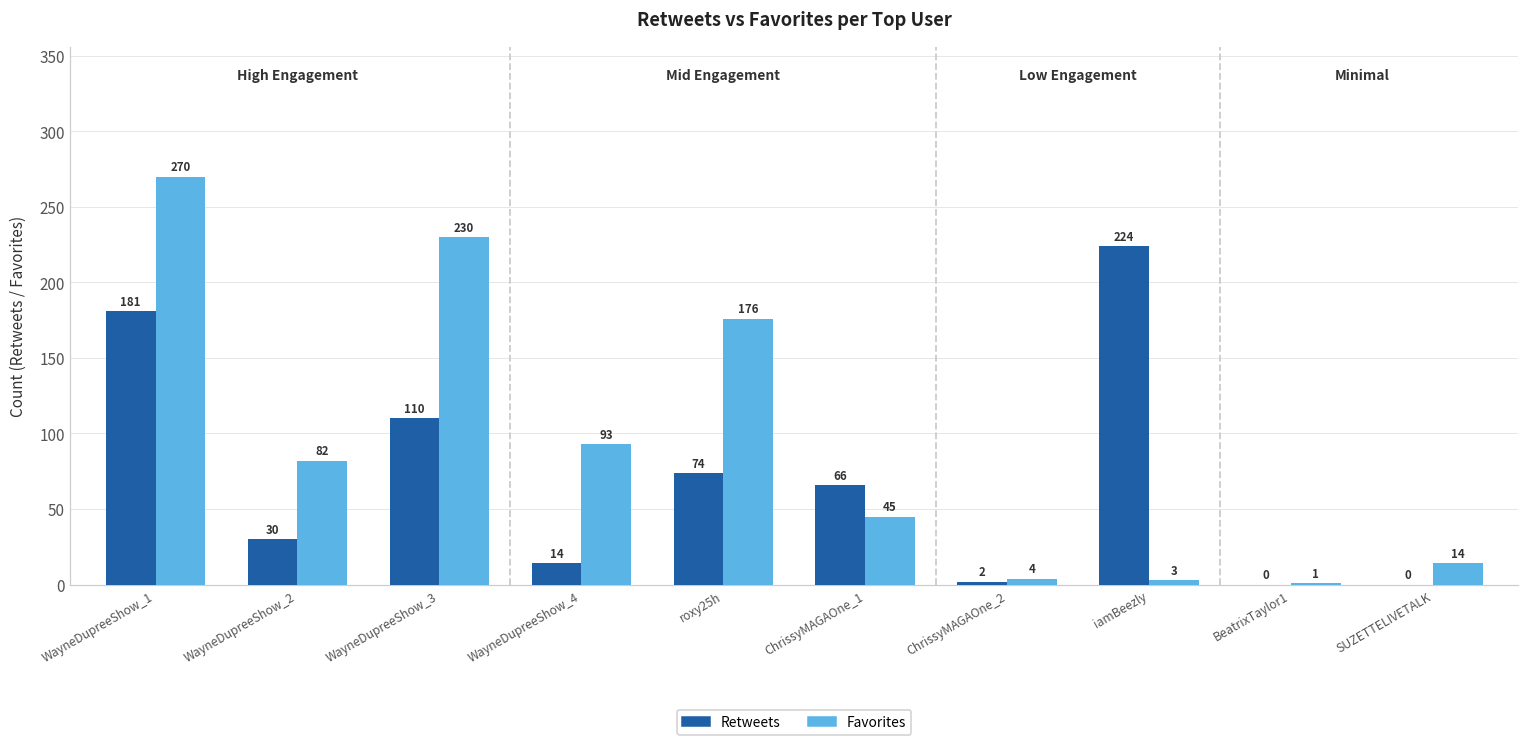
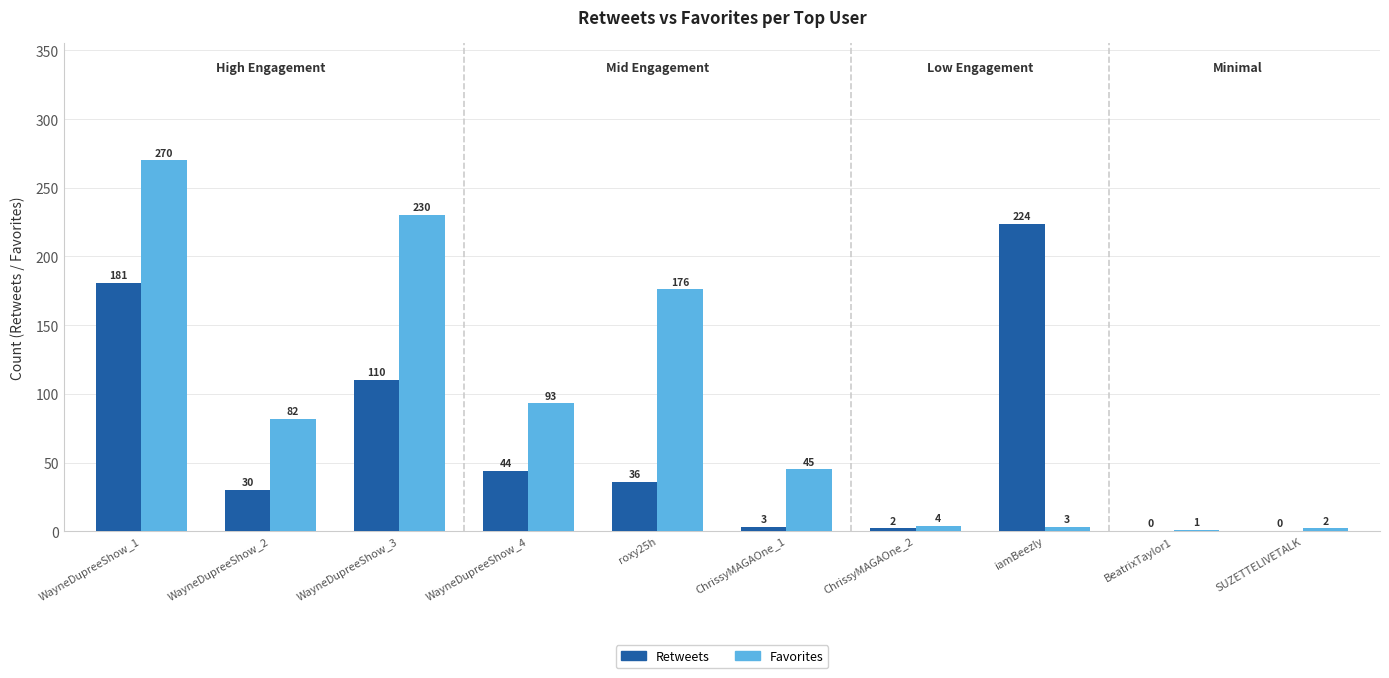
  {
    "Retweets": {
      "WayneDupreeShow_1": 181,
      "WayneDupreeShow_2": 30,
      "WayneDupreeShow_3": 110,
-     "WayneDupreeShow_4": 14,
-     "roxy25h": 74,
-     "ChrissyMAGAOne_1": 66,
+     "WayneDupreeShow_4": 44,
+     "roxy25h": 36,
+     "ChrissyMAGAOne_1": 3,
      "ChrissyMAGAOne_2": 2,
      "iamBeezly": 224,
      "BeatrixTaylor1": 0,
      "SUZETTELIVETALK": 0
    },
    "Favorites": {
      "WayneDupreeShow_1": 270,
      "WayneDupreeShow_2": 82,
      "WayneDupreeShow_3": 230,
      "WayneDupreeShow_4": 93,
      "roxy25h": 176,
      "ChrissyMAGAOne_1": 45,
      "ChrissyMAGAOne_2": 4,
      "iamBeezly": 3,
      "BeatrixTaylor1": 1,
-     "SUZETTELIVETALK": 14
+     "SUZETTELIVETALK": 2
    }
  }
